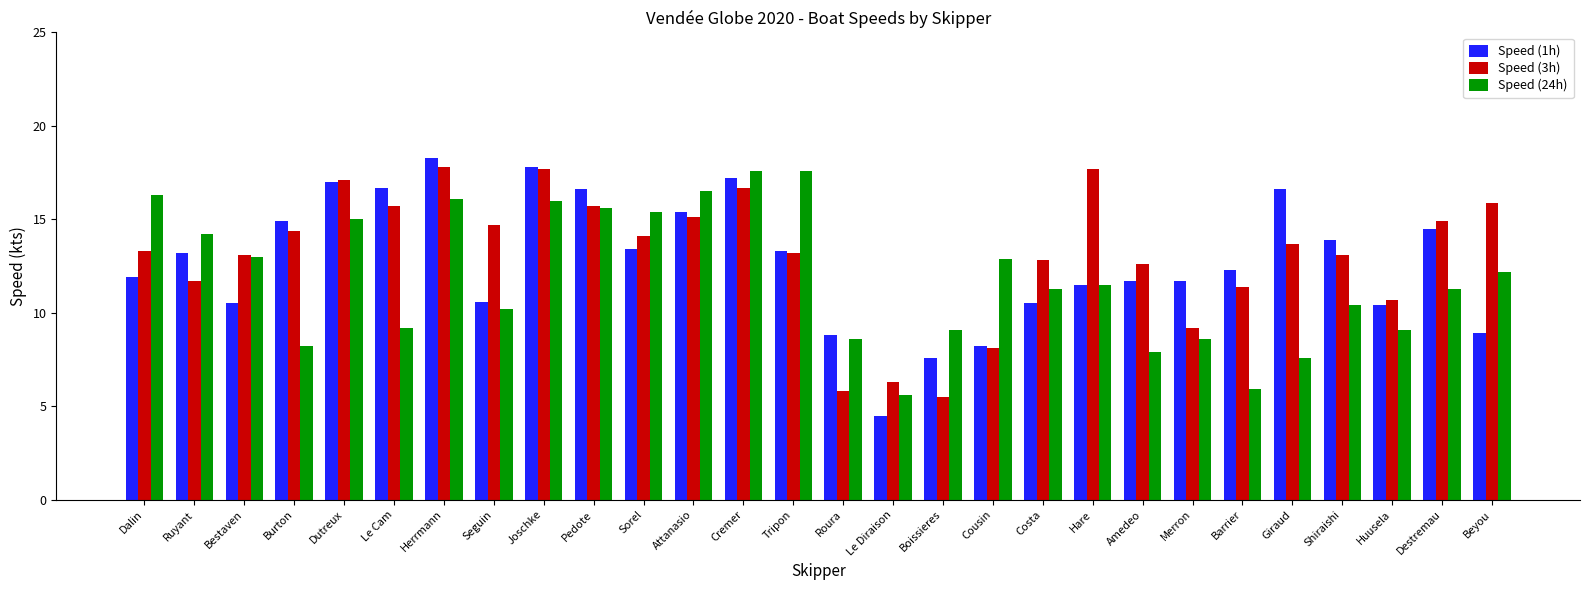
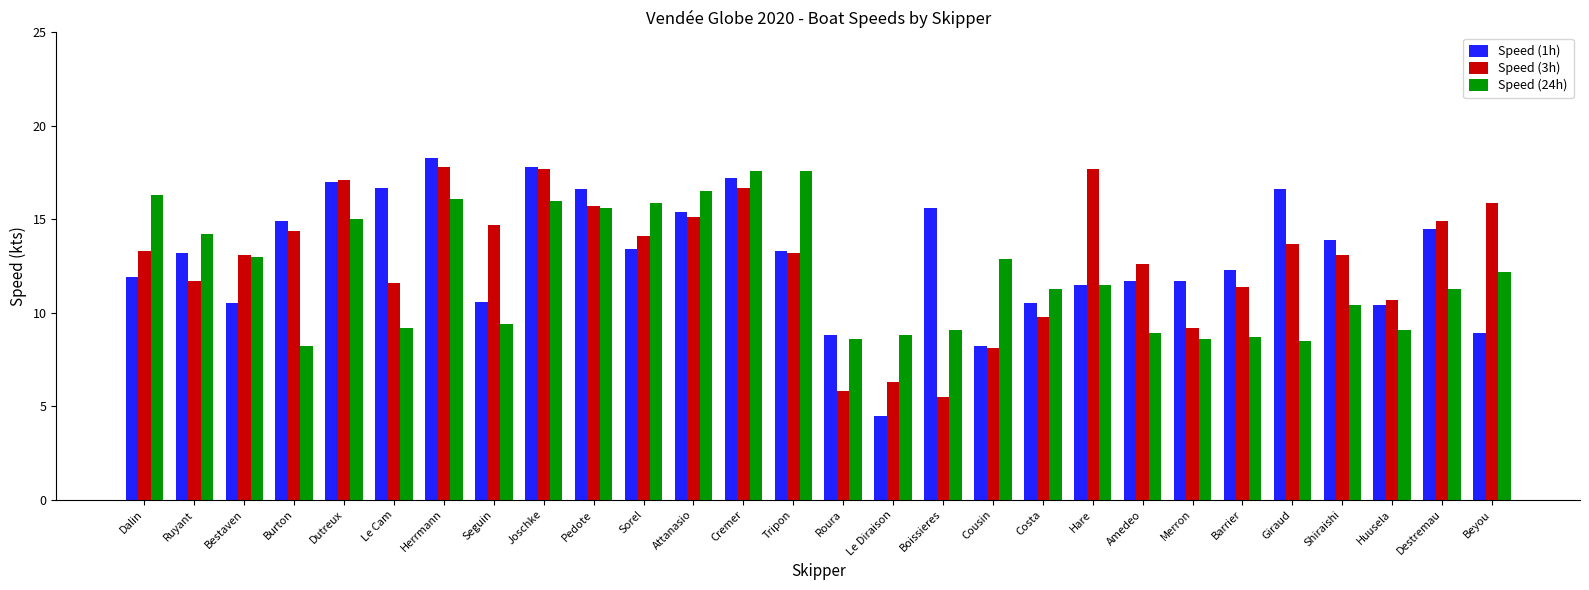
  {
    "Speed (1h)": {
      "Dalin": 11.9,
      "Ruyant": 13.2,
      "Bestaven": 10.5,
      "Burton": 14.9,
      "Dutreux": 17.0,
      "Le Cam": 16.7,
      "Herrmann": 18.3,
      "Seguin": 10.6,
      "Joschke": 17.8,
      "Pedote": 16.6,
      "Sorel": 13.4,
      "Attanasio": 15.4,
      "Cremer": 17.2,
      "Tripon": 13.3,
      "Roura": 8.8,
      "Le Diraison": 4.5,
-     "Boissieres": 7.6,
+     "Boissieres": 15.6,
      "Cousin": 8.2,
      "Costa": 10.5,
      "Hare": 11.5,
      "Amedeo": 11.7,
      "Merron": 11.7,
      "Barrier": 12.3,
      "Giraud": 16.6,
      "Shiraishi": 13.9,
      "Huusela": 10.4,
      "Destremau": 14.5,
      "Beyou": 8.9
    },
    "Speed (3h)": {
      "Dalin": 13.3,
      "Ruyant": 11.7,
      "Bestaven": 13.1,
      "Burton": 14.4,
      "Dutreux": 17.1,
-     "Le Cam": 15.7,
+     "Le Cam": 11.6,
      "Herrmann": 17.8,
      "Seguin": 14.7,
      "Joschke": 17.7,
      "Pedote": 15.7,
      "Sorel": 14.1,
      "Attanasio": 15.1,
      "Cremer": 16.7,
      "Tripon": 13.2,
      "Roura": 5.8,
      "Le Diraison": 6.3,
      "Boissieres": 5.5,
      "Cousin": 8.1,
-     "Costa": 12.8,
+     "Costa": 9.8,
      "Hare": 17.7,
      "Amedeo": 12.6,
      "Merron": 9.2,
      "Barrier": 11.4,
      "Giraud": 13.7,
      "Shiraishi": 13.1,
      "Huusela": 10.7,
      "Destremau": 14.9,
      "Beyou": 15.9
    },
    "Speed (24h)": {
      "Dalin": 16.3,
      "Ruyant": 14.2,
      "Bestaven": 13.0,
      "Burton": 8.2,
      "Dutreux": 15.0,
      "Le Cam": 9.2,
      "Herrmann": 16.1,
-     "Seguin": 10.2,
+     "Seguin": 9.4,
      "Joschke": 16.0,
      "Pedote": 15.6,
-     "Sorel": 15.4,
+     "Sorel": 15.9,
      "Attanasio": 16.5,
      "Cremer": 17.6,
      "Tripon": 17.6,
      "Roura": 8.6,
-     "Le Diraison": 5.6,
+     "Le Diraison": 8.8,
      "Boissieres": 9.1,
      "Cousin": 12.9,
      "Costa": 11.3,
      "Hare": 11.5,
-     "Amedeo": 7.9,
+     "Amedeo": 8.9,
      "Merron": 8.6,
-     "Barrier": 5.9,
-     "Giraud": 7.6,
+     "Barrier": 8.7,
+     "Giraud": 8.5,
      "Shiraishi": 10.4,
      "Huusela": 9.1,
      "Destremau": 11.3,
      "Beyou": 12.2
    }
  }
